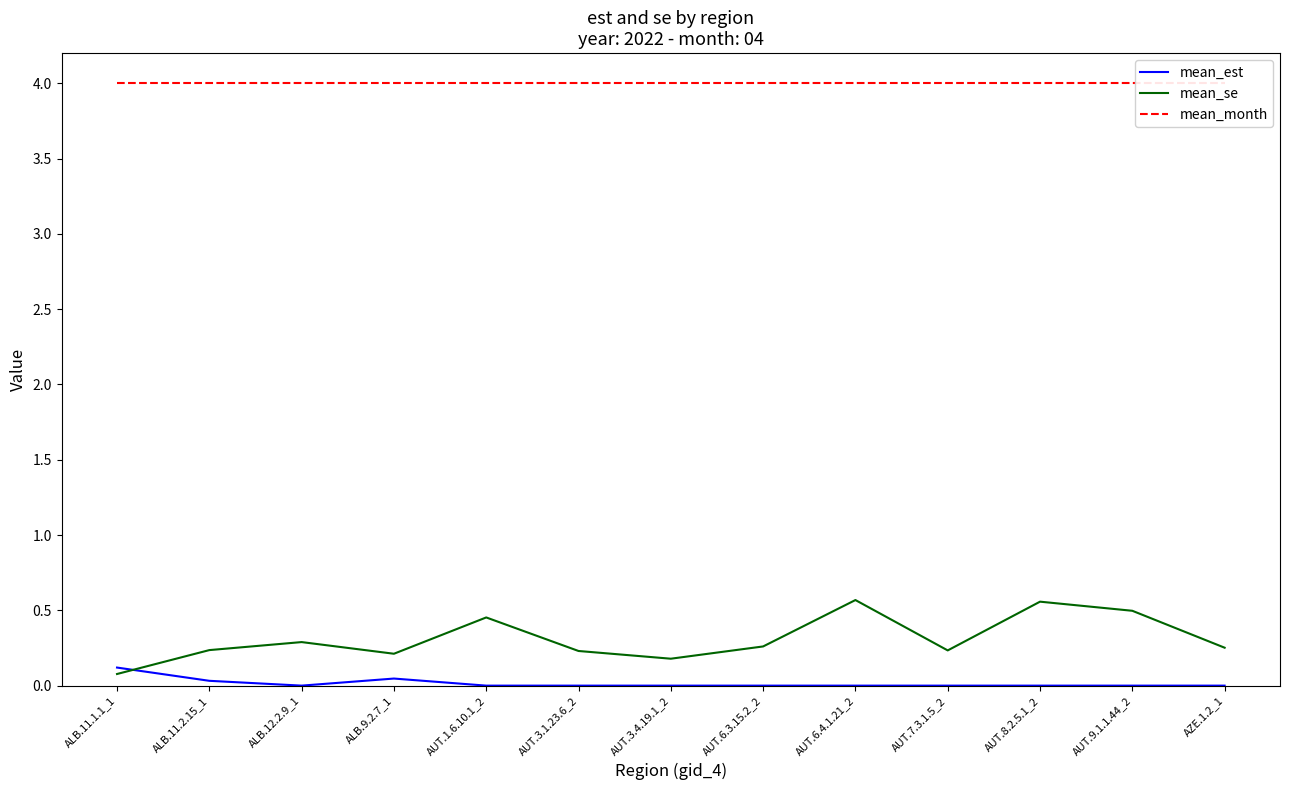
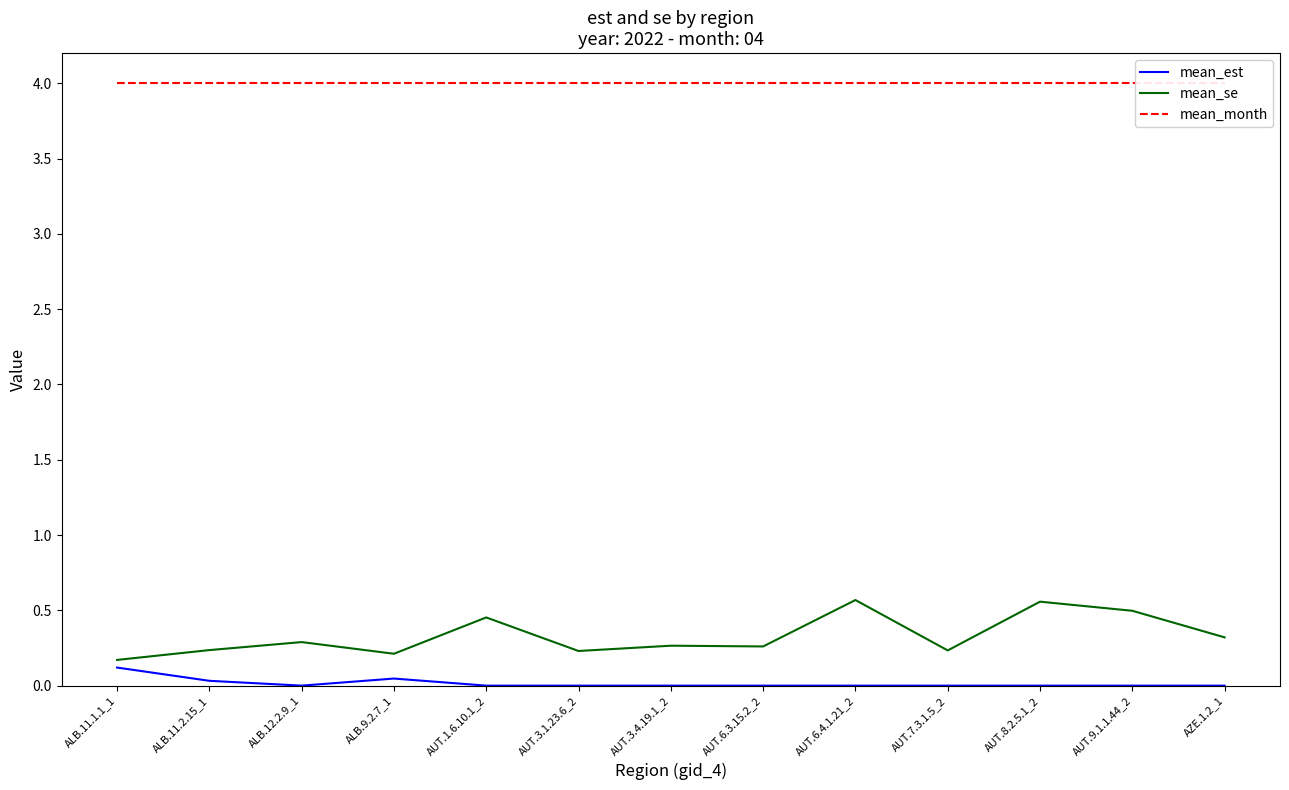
  {
    "mean_est": {
      "ALB.11.1.1_1": 0.12,
      "ALB.11.2.15_1": 0.03,
      "ALB.12.2.9_1": 0.00,
      "ALB.9.2.7_1": 0.05,
      "AUT.1.6.10.1_2": 0.00,
      "AUT.3.1.23.6_2": 0.00,
      "AUT.3.4.19.1_2": 0.00,
      "AUT.6.3.15.2_2": 0.00,
      "AUT.6.4.1.21_2": 0.00,
      "AUT.7.3.1.5_2": 0.00,
      "AUT.8.2.5.1_2": 0.00,
      "AUT.9.1.1.44_2": 0.00,
      "AZE.1.2_1": 0.00
    },
    "mean_se": {
-     "ALB.11.1.1_1": 0.08,
+     "ALB.11.1.1_1": 0.17,
      "ALB.11.2.15_1": 0.24,
      "ALB.12.2.9_1": 0.29,
      "ALB.9.2.7_1": 0.21,
      "AUT.1.6.10.1_2": 0.45,
      "AUT.3.1.23.6_2": 0.23,
-     "AUT.3.4.19.1_2": 0.18,
+     "AUT.3.4.19.1_2": 0.27,
      "AUT.6.3.15.2_2": 0.26,
      "AUT.6.4.1.21_2": 0.57,
      "AUT.7.3.1.5_2": 0.23,
      "AUT.8.2.5.1_2": 0.56,
      "AUT.9.1.1.44_2": 0.50,
-     "AZE.1.2_1": 0.25
+     "AZE.1.2_1": 0.32
    },
    "mean_month": {
      "ALB.11.1.1_1": 4.00,
      "ALB.11.2.15_1": 4.00,
      "ALB.12.2.9_1": 4.00,
      "ALB.9.2.7_1": 4.00,
      "AUT.1.6.10.1_2": 4.00,
      "AUT.3.1.23.6_2": 4.00,
      "AUT.3.4.19.1_2": 4.00,
      "AUT.6.3.15.2_2": 4.00,
      "AUT.6.4.1.21_2": 4.00,
      "AUT.7.3.1.5_2": 4.00,
      "AUT.8.2.5.1_2": 4.00,
      "AUT.9.1.1.44_2": 4.00
    }
  }
